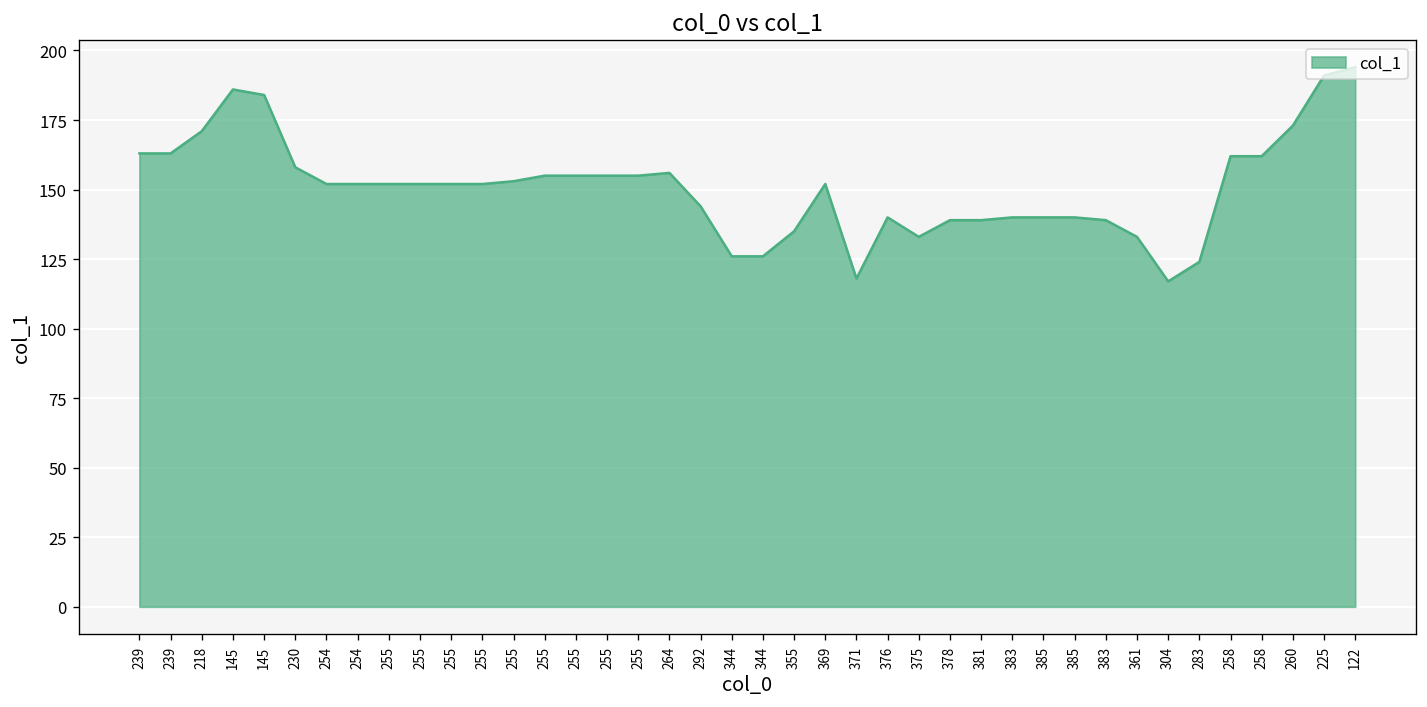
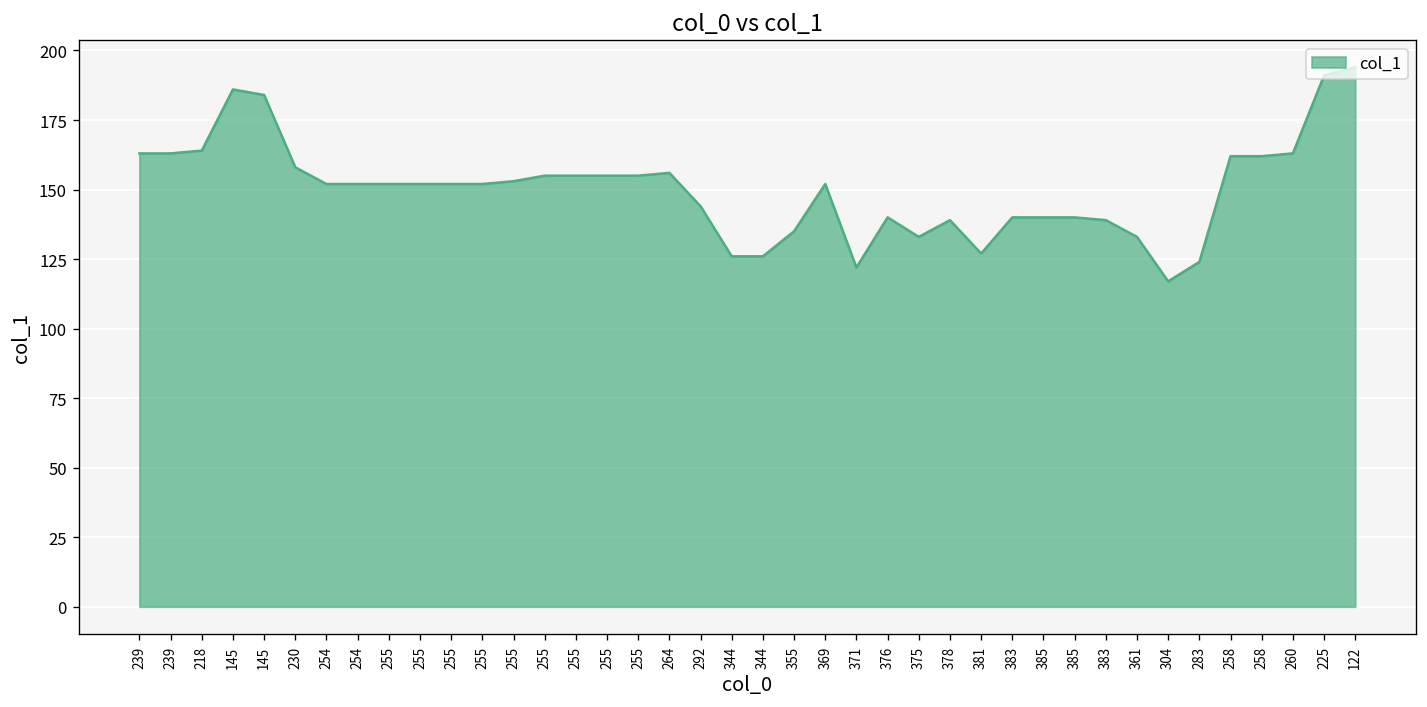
  {
-   "218": 171,
+   "218": 164,
    "230": 158,
    "264": 156,
    "292": 144,
    "355": 135,
    "369": 152,
-   "371": 118,
+   "371": 122,
    "376": 140,
    "375": 133,
    "378": 139,
-   "381": 139,
+   "381": 127,
    "361": 133,
    "304": 117,
    "283": 124,
-   "260": 173
+   "260": 163
  }
